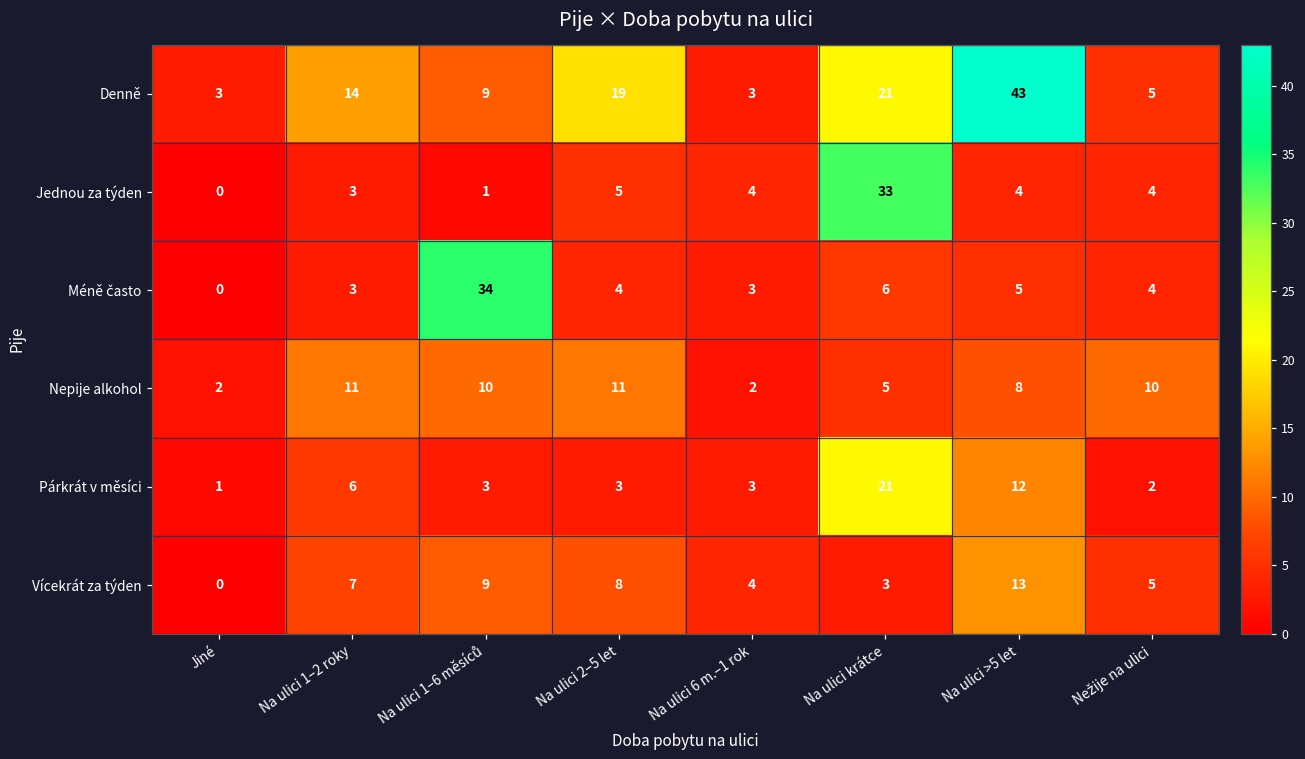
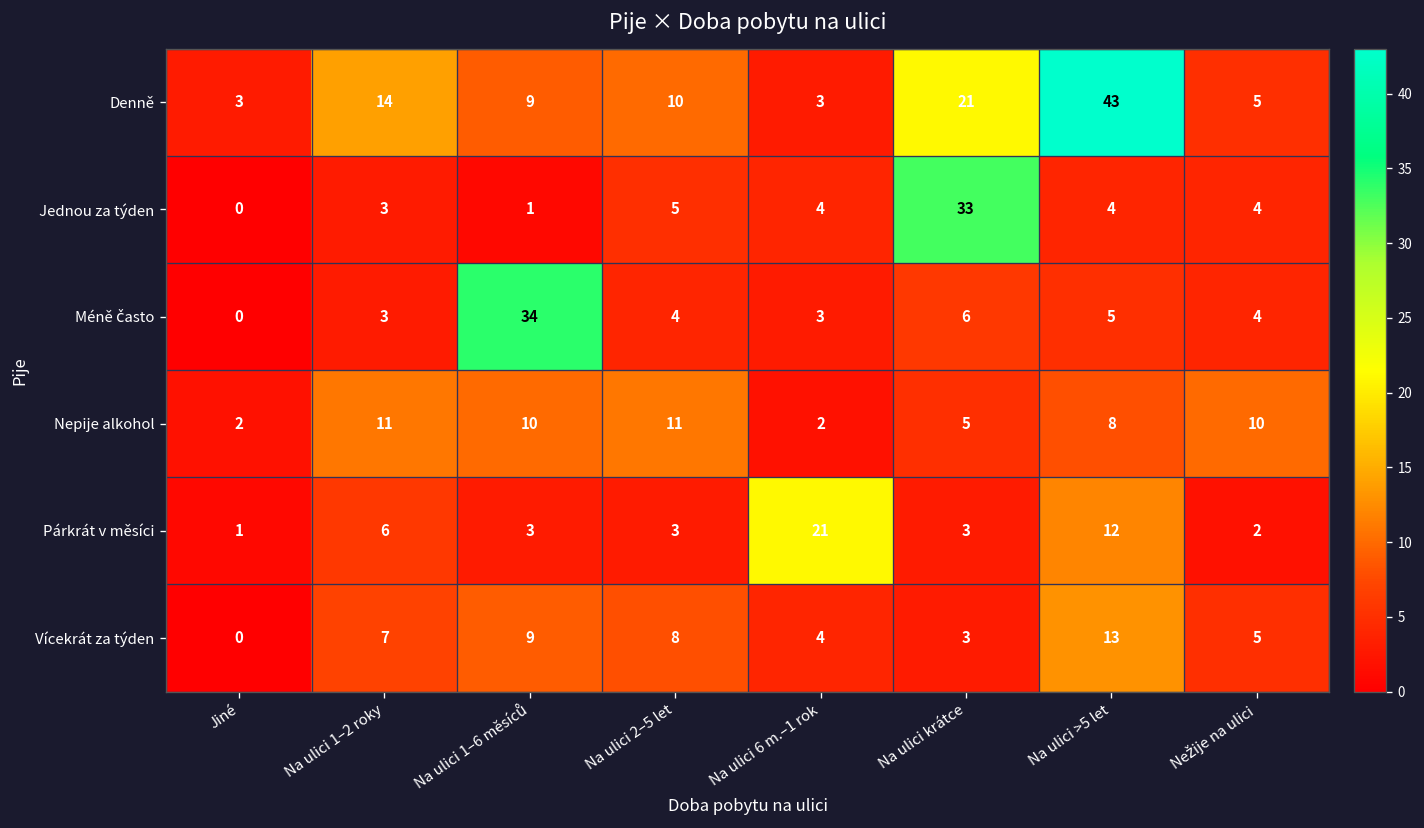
  {
    "Denně": {
      "Jiné": 3,
      "Na ulici 1–2 roky": 14,
      "Na ulici 1–6 měsíců": 9,
-     "Na ulici 2–5 let": 19,
+     "Na ulici 2–5 let": 10,
      "Na ulici 6 m.–1 rok": 3,
      "Na ulici krátce": 21,
      "Na ulici >5 let": 43,
      "Nežije na ulici": 5
    },
    "Jednou za týden": {
      "Jiné": 0,
      "Na ulici 1–2 roky": 3,
      "Na ulici 1–6 měsíců": 1,
      "Na ulici 2–5 let": 5,
      "Na ulici 6 m.–1 rok": 4,
      "Na ulici krátce": 33,
      "Na ulici >5 let": 4,
      "Nežije na ulici": 4
    },
    "Méně často": {
      "Jiné": 0,
      "Na ulici 1–2 roky": 3,
      "Na ulici 1–6 měsíců": 34,
      "Na ulici 2–5 let": 4,
      "Na ulici 6 m.–1 rok": 3,
      "Na ulici krátce": 6,
      "Na ulici >5 let": 5,
      "Nežije na ulici": 4
    },
    "Nepije alkohol": {
      "Jiné": 2,
      "Na ulici 1–2 roky": 11,
      "Na ulici 1–6 měsíců": 10,
      "Na ulici 2–5 let": 11,
      "Na ulici 6 m.–1 rok": 2,
      "Na ulici krátce": 5,
      "Na ulici >5 let": 8,
      "Nežije na ulici": 10
    },
    "Párkrát v měsíci": {
      "Jiné": 1,
      "Na ulici 1–2 roky": 6,
      "Na ulici 1–6 měsíců": 3,
      "Na ulici 2–5 let": 3,
-     "Na ulici 6 m.–1 rok": 3,
-     "Na ulici krátce": 21,
+     "Na ulici 6 m.–1 rok": 21,
+     "Na ulici krátce": 3,
      "Na ulici >5 let": 12,
      "Nežije na ulici": 2
    },
    "Vícekrát za týden": {
      "Jiné": 0,
      "Na ulici 1–2 roky": 7,
      "Na ulici 1–6 měsíců": 9,
      "Na ulici 2–5 let": 8,
      "Na ulici 6 m.–1 rok": 4,
      "Na ulici krátce": 3,
      "Na ulici >5 let": 13,
      "Nežije na ulici": 5
    }
  }
